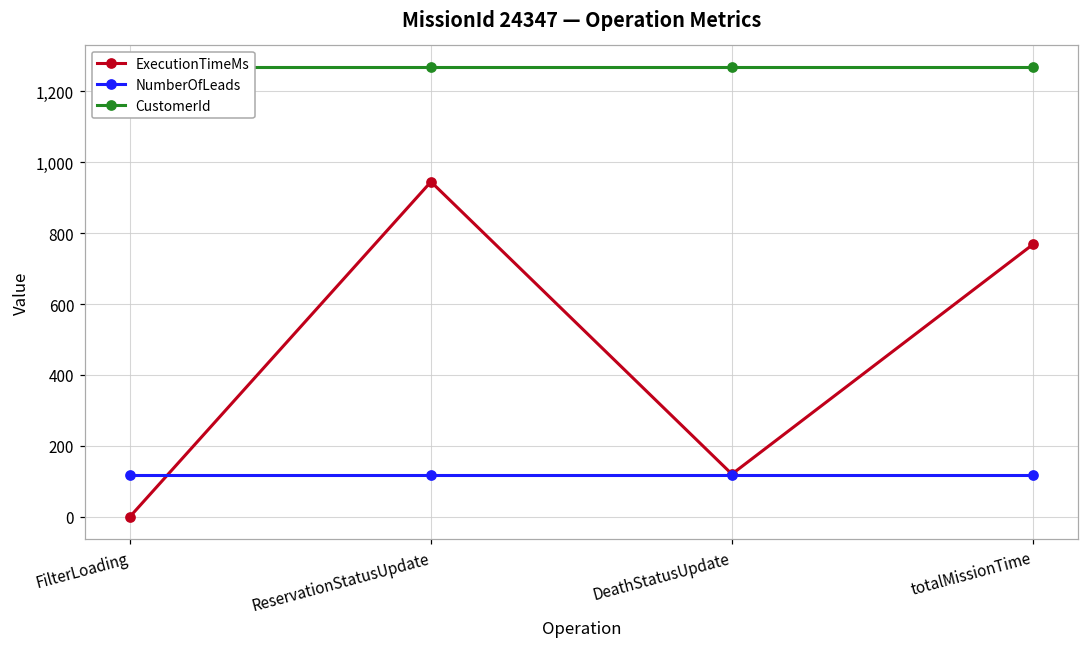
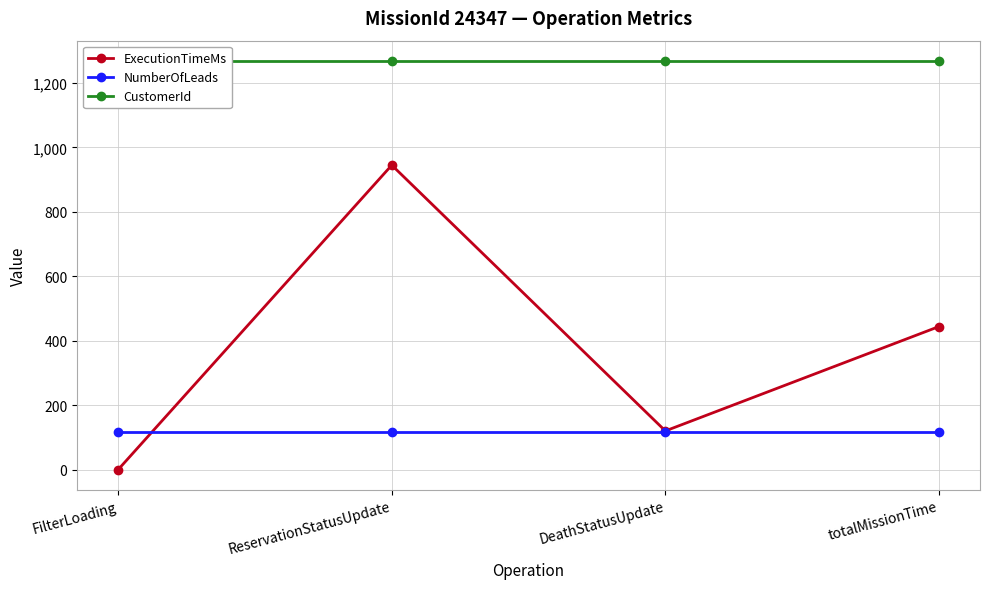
  {
    "ExecutionTimeMs": {
      "FilterLoading": "0",
      "ReservationStatusUpdate": "950",
-     "totalMissionTime": "770"
+     "totalMissionTime": "440"
    },
    "NumberOfLeads": {
      "FilterLoading": "120",
      "ReservationStatusUpdate": "120",
      "totalMissionTime": "120"
    },
    "CustomerId": {
      "ReservationStatusUpdate": "1,270",
      "DeathStatusUpdate": "1,270",
      "totalMissionTime": "1,270"
    }
  }
